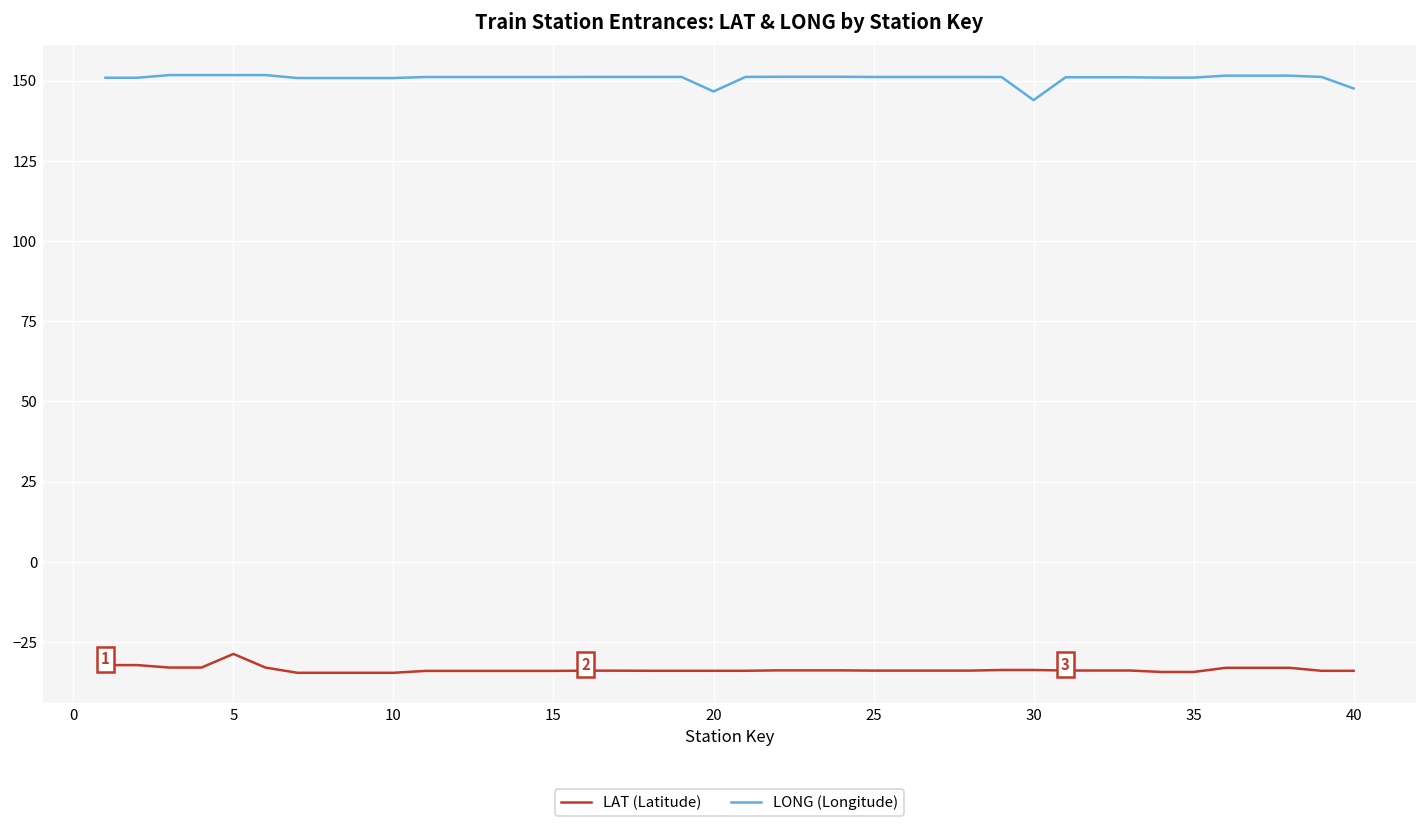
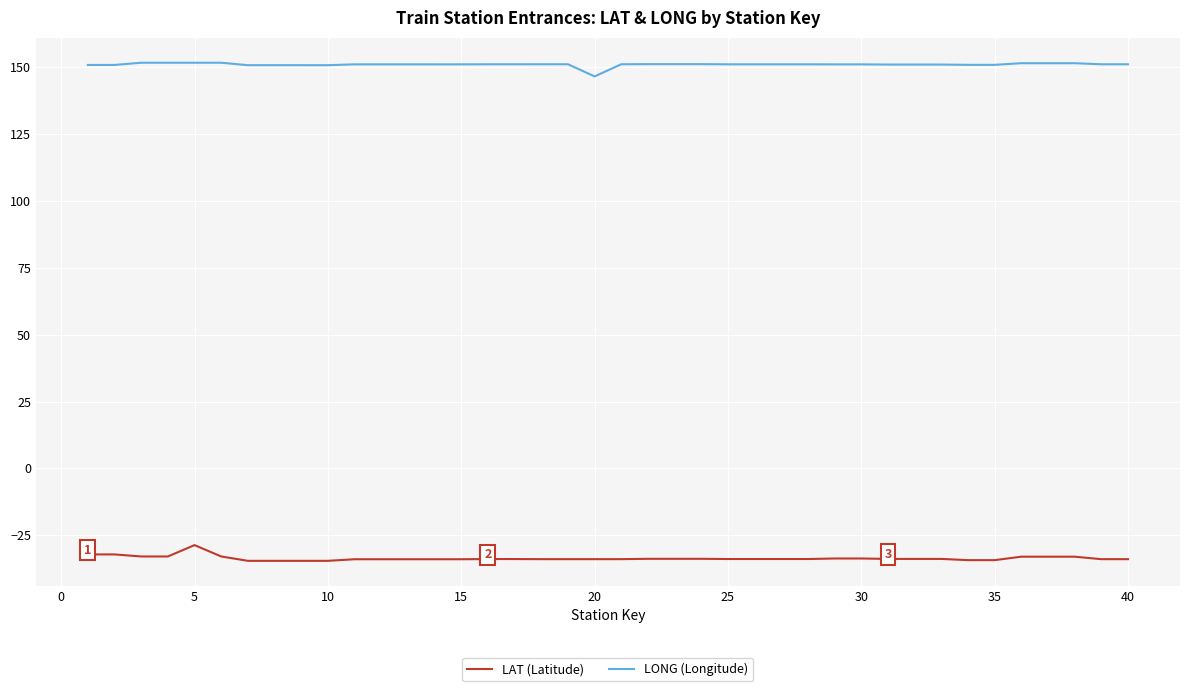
  {
    "LAT (Latitude)": {
      "5": -29,
      "10": -35,
      "15": -34,
      "20": -34,
      "25": -34,
      "30": -34,
      "35": -34,
      "40": -34
    },
    "LONG (Longitude)": {
      "5": 152,
      "10": 151,
      "15": 151,
      "20": 147,
      "25": 151,
-     "30": 144,
+     "30": 151,
      "35": 151,
-     "40": 148
+     "40": 151
    }
  }
